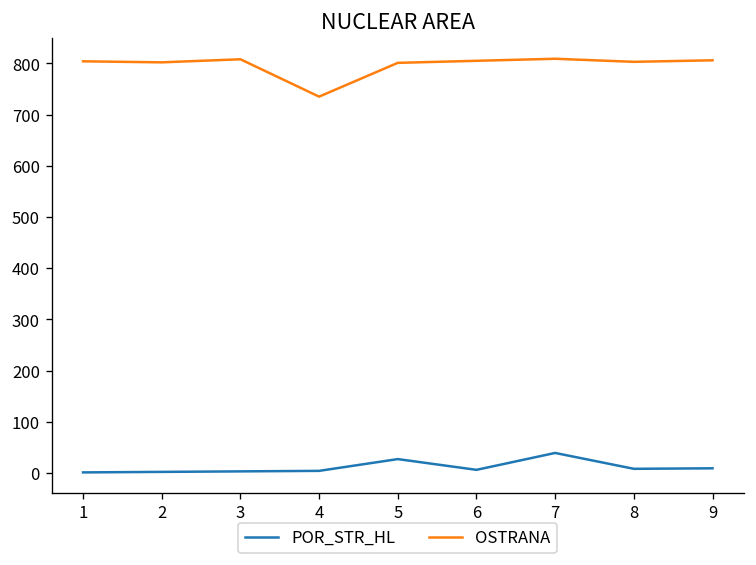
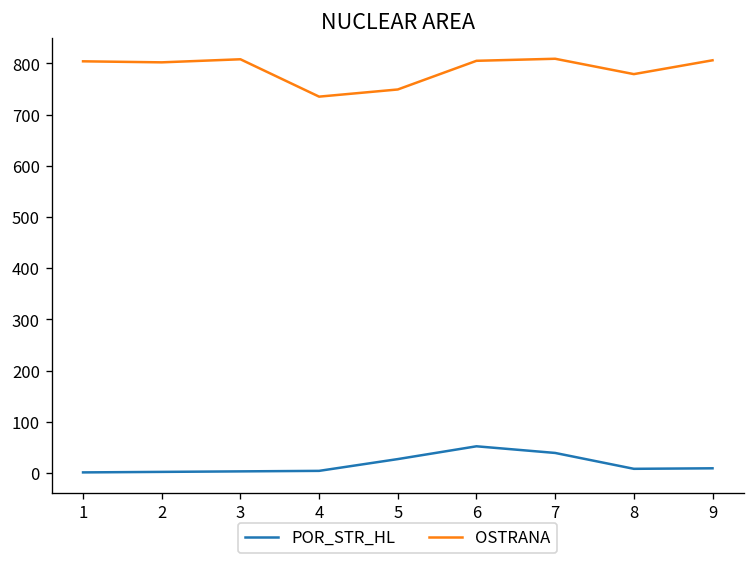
  {
    "POR_STR_HL": {
      "1": 0,
      "2": 0,
      "3": 0,
      "4": 0,
      "5": 30,
-     "6": 10,
+     "6": 50,
      "7": 40,
      "8": 10,
      "9": 10
    },
    "OSTRANA": {
      "1": 800,
      "2": 800,
      "3": 810,
      "4": 740,
-     "5": 800,
+     "5": 750,
      "6": 810,
      "7": 810,
-     "8": 800,
+     "8": 780,
      "9": 810
    }
  }
